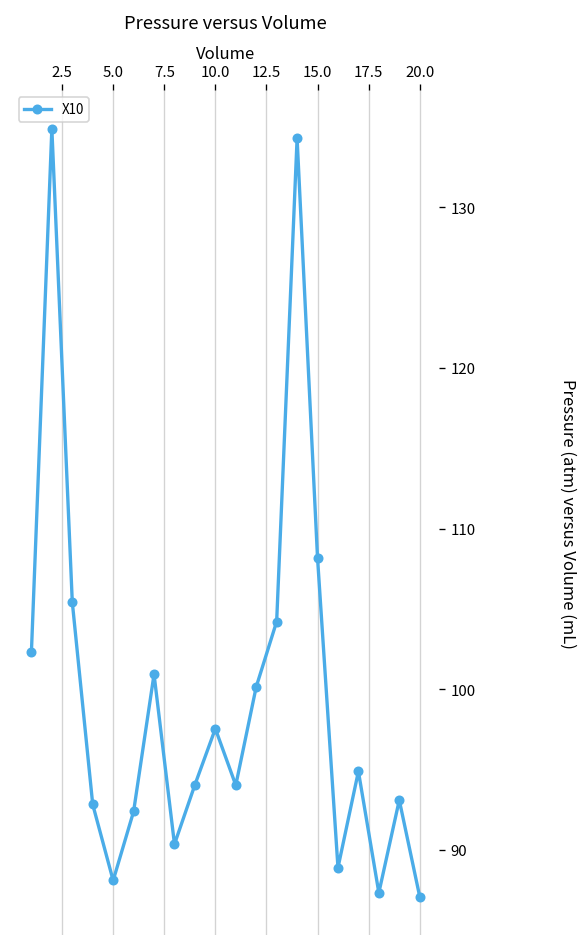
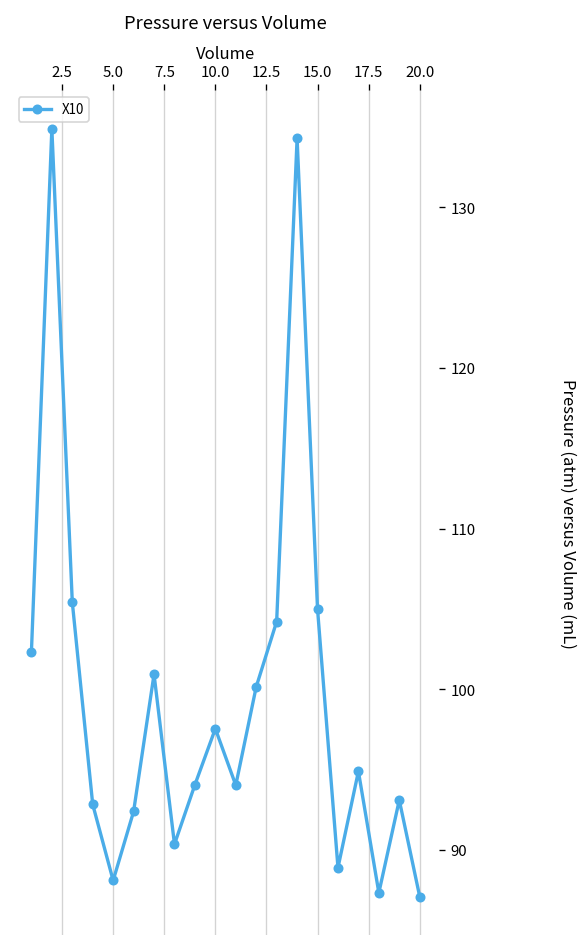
  {
    "5.0": 88.1,
    "10.0": 97.5,
-   "15.0": 108.2,
+   "15.0": 105.0,
    "20.0": 87.1
  }
